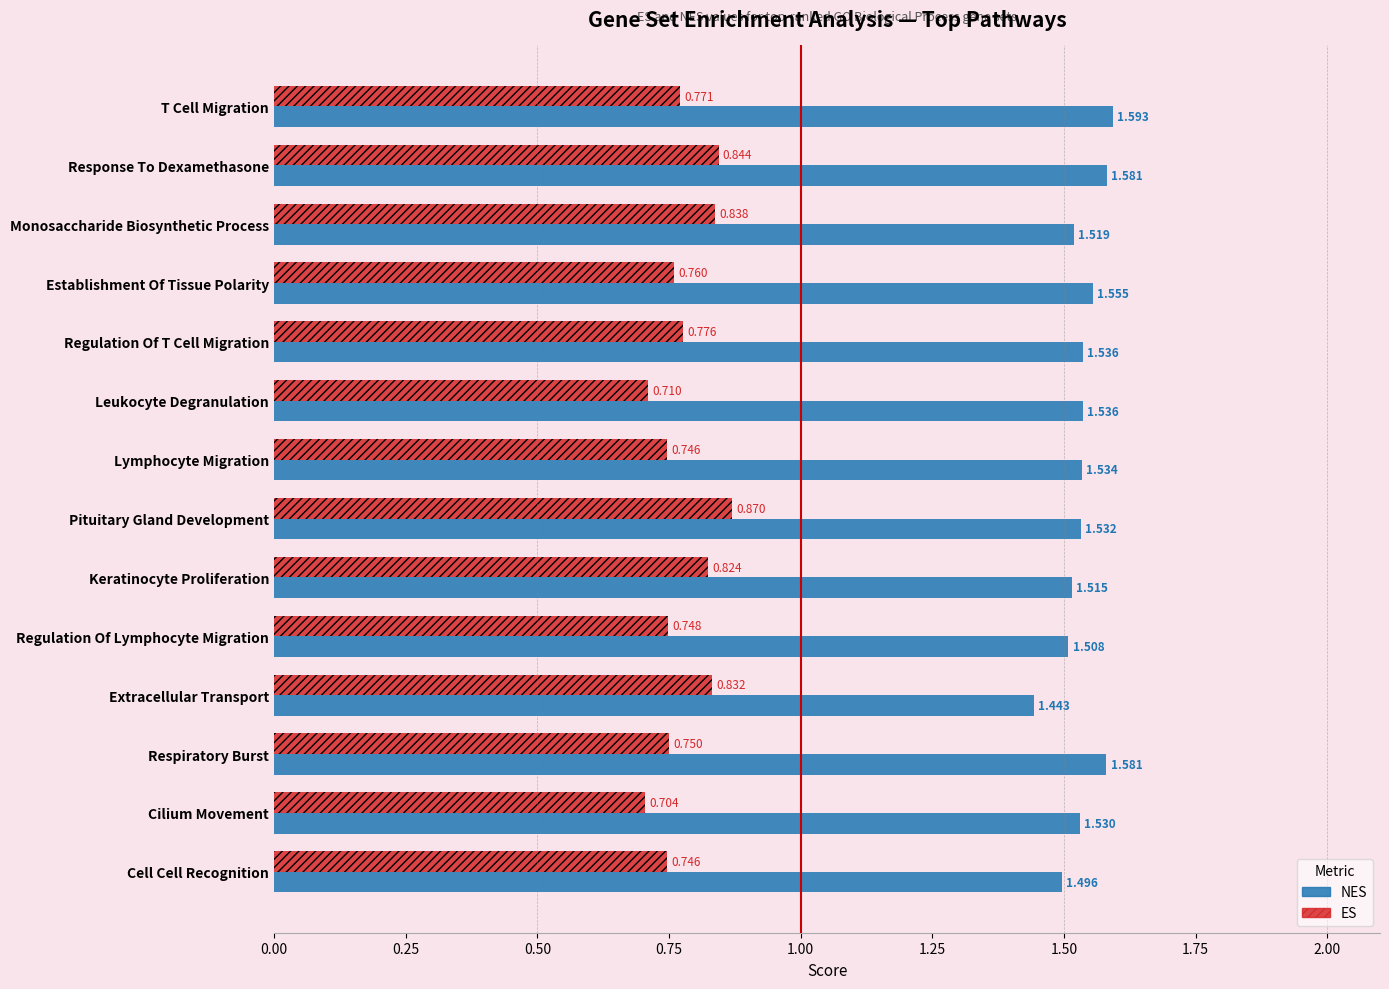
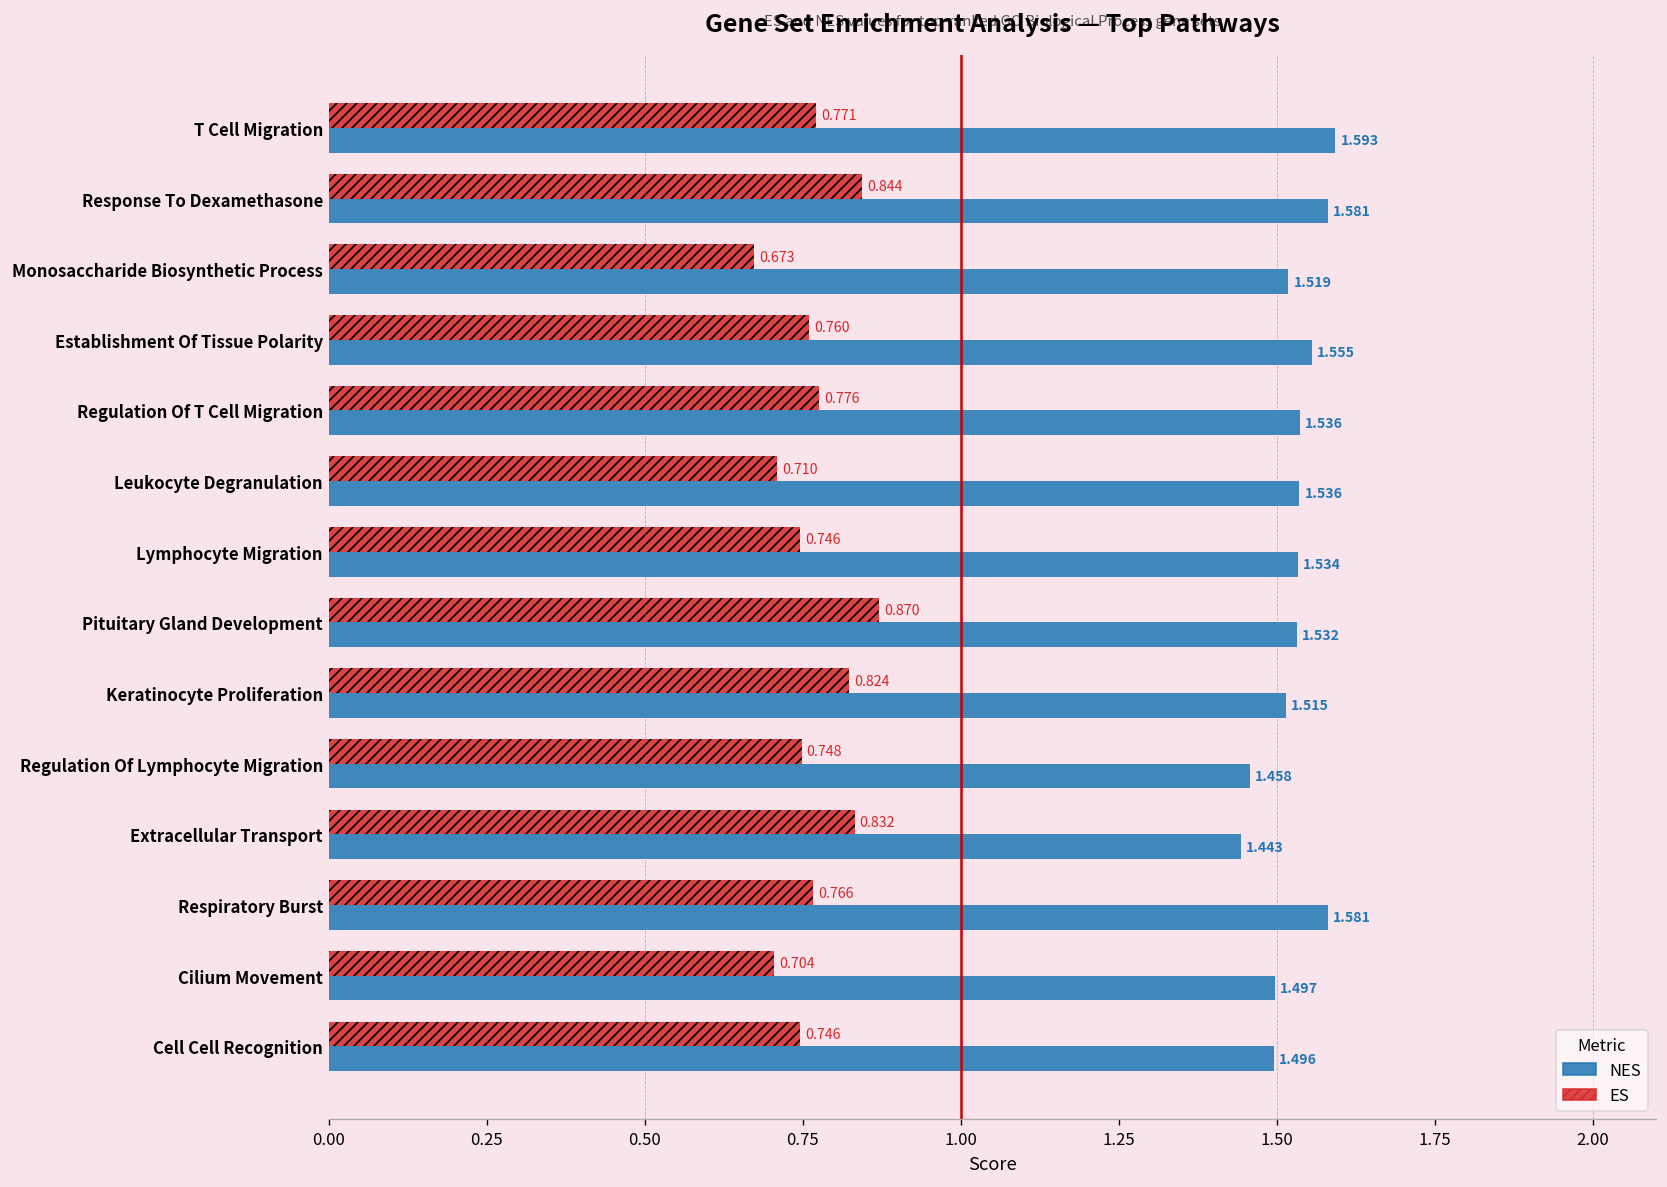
  {
    "NES": {
      "T Cell Migration": 1.593,
      "Response To Dexamethasone": 1.581,
      "Monosaccharide Biosynthetic Process": 1.519,
      "Establishment Of Tissue Polarity": 1.555,
      "Regulation Of T Cell Migration": 1.536,
      "Leukocyte Degranulation": 1.536,
      "Lymphocyte Migration": 1.534,
      "Pituitary Gland Development": 1.532,
      "Keratinocyte Proliferation": 1.515,
-     "Regulation Of Lymphocyte Migration": 1.508,
+     "Regulation Of Lymphocyte Migration": 1.458,
      "Extracellular Transport": 1.443,
      "Respiratory Burst": 1.581,
-     "Cilium Movement": 1.530,
+     "Cilium Movement": 1.497,
      "Cell Cell Recognition": 1.496
    },
    "ES": {
      "T Cell Migration": 0.771,
      "Response To Dexamethasone": 0.844,
-     "Monosaccharide Biosynthetic Process": 0.838,
+     "Monosaccharide Biosynthetic Process": 0.673,
      "Establishment Of Tissue Polarity": 0.760,
      "Regulation Of T Cell Migration": 0.776,
      "Leukocyte Degranulation": 0.710,
      "Lymphocyte Migration": 0.746,
      "Pituitary Gland Development": 0.870,
      "Keratinocyte Proliferation": 0.824,
      "Regulation Of Lymphocyte Migration": 0.748,
      "Extracellular Transport": 0.832,
-     "Respiratory Burst": 0.750,
+     "Respiratory Burst": 0.766,
      "Cilium Movement": 0.704,
      "Cell Cell Recognition": 0.746
    }
  }
